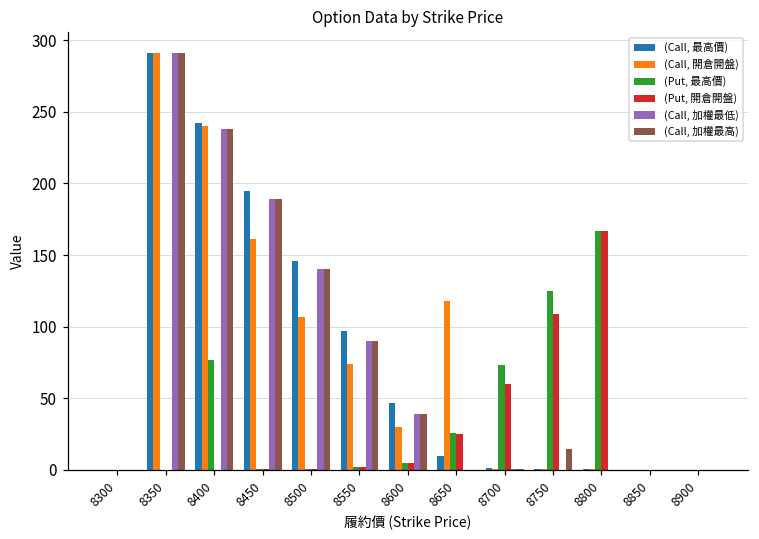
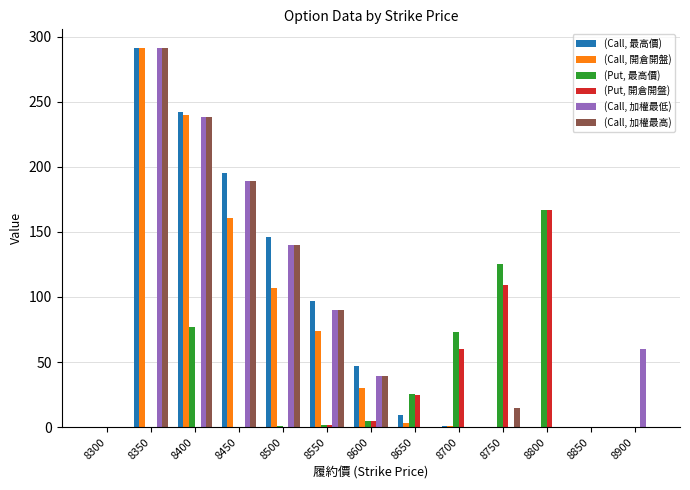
  {
    "(Call, 最高價)": {
      "8300": 0,
      "8350": 291,
      "8400": 242,
      "8450": 195,
      "8500": 146,
      "8550": 97,
      "8600": 47,
      "8650": 9,
      "8900": 0
    },
    "(Call, 開倉開盤)": {
      "8300": 0,
      "8350": 291,
      "8400": 240,
      "8450": 161,
      "8500": 107,
      "8550": 74,
      "8600": 30,
-     "8650": 118,
+     "8650": 4,
      "8900": 0
    },
    "(Put, 最高價)": {
      "8400": 77,
      "8550": 2,
      "8600": 5,
      "8650": 26,
      "8700": 73,
      "8750": 125,
      "8800": 167,
      "8850": 0,
      "8900": 0
    },
    "(Put, 開倉開盤)": {
      "8550": 2,
      "8600": 5,
      "8650": 25,
      "8700": 60,
      "8750": 109,
      "8800": 167,
      "8850": 0,
      "8900": 0
    },
    "(Call, 加權最低)": {
      "8300": 0,
      "8350": 291,
      "8400": 238,
      "8450": 189,
      "8500": 140,
      "8550": 90,
      "8600": 39,
-     "8900": 0
+     "8900": 60
    },
    "(Call, 加權最高)": {
      "8300": 0,
      "8350": 291,
      "8400": 238,
      "8450": 189,
      "8500": 140,
      "8550": 90,
      "8600": 39,
      "8750": 15,
      "8900": 0
    }
  }
